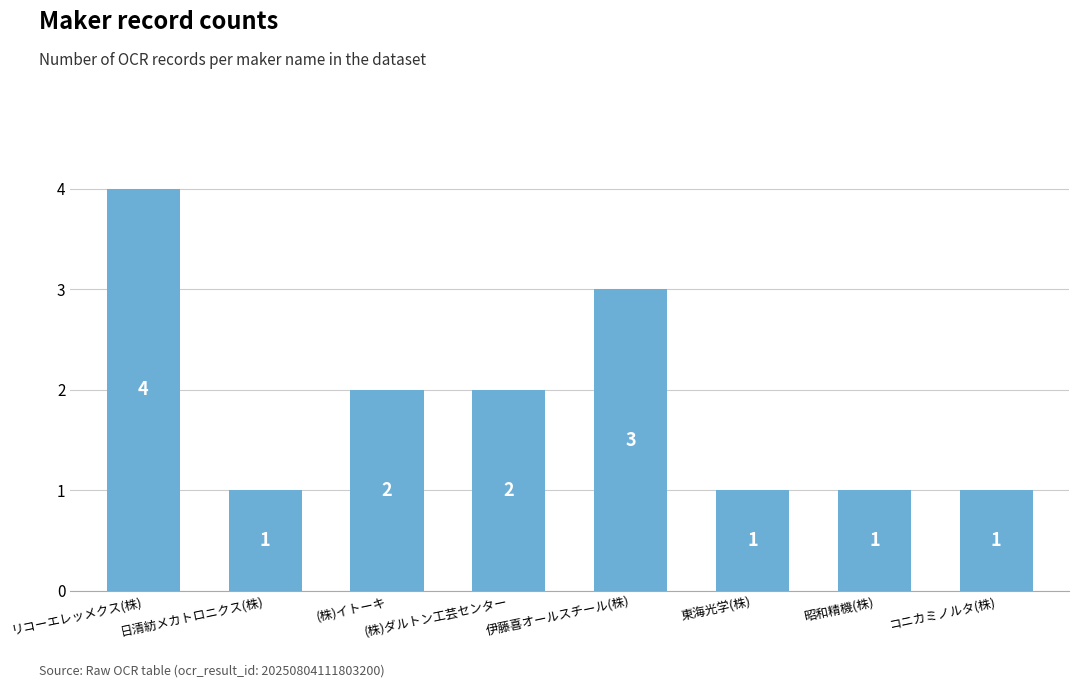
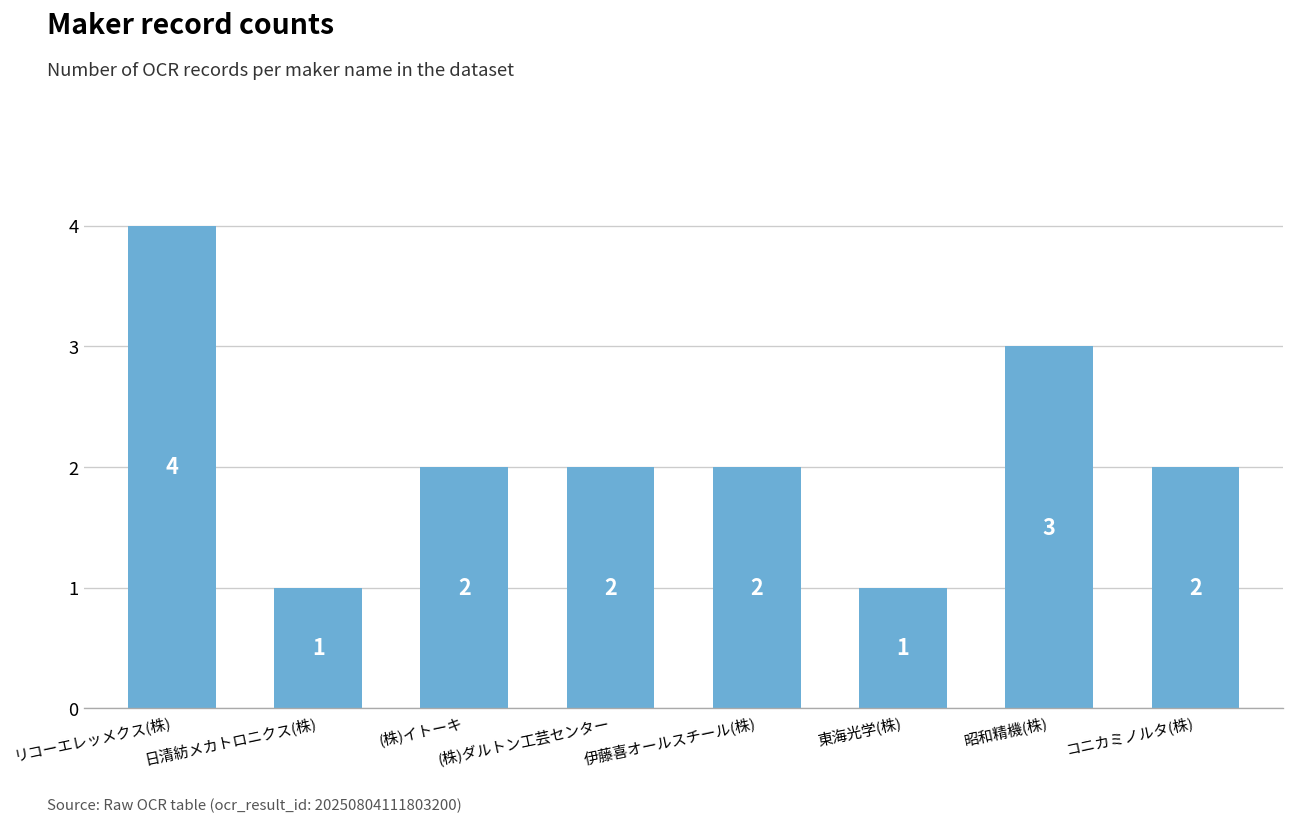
  {
    "リコーエレッメクス(株)": 4,
    "日清紡メカトロニクス(株)": 1,
    "(株)イトーキ": 2,
    "(株)ダルトン工芸センター": 2,
-   "伊藤喜オールスチール(株)": 3,
+   "伊藤喜オールスチール(株)": 2,
    "東海光学(株)": 1,
-   "昭和精機(株)": 1,
-   "コニカミノルタ(株)": 1
+   "昭和精機(株)": 3,
+   "コニカミノルタ(株)": 2
  }
